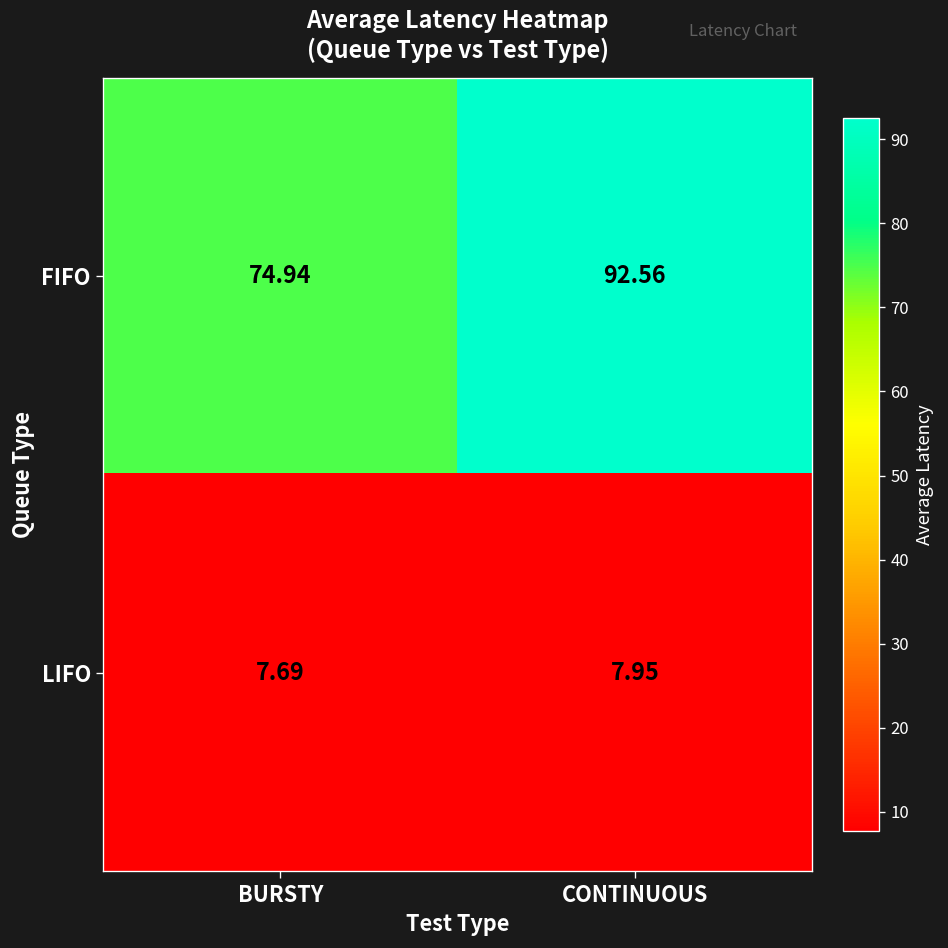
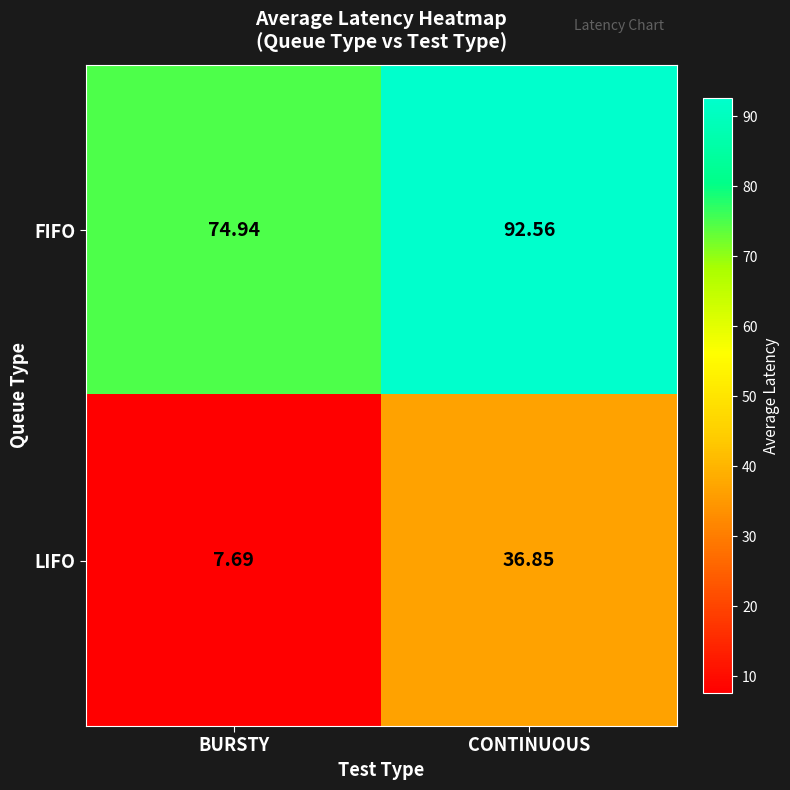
  {
    "FIFO": {
      "BURSTY": 74.94,
      "CONTINUOUS": 92.56
    },
    "LIFO": {
      "BURSTY": 7.69,
-     "CONTINUOUS": 7.95
+     "CONTINUOUS": 36.85
    }
  }
